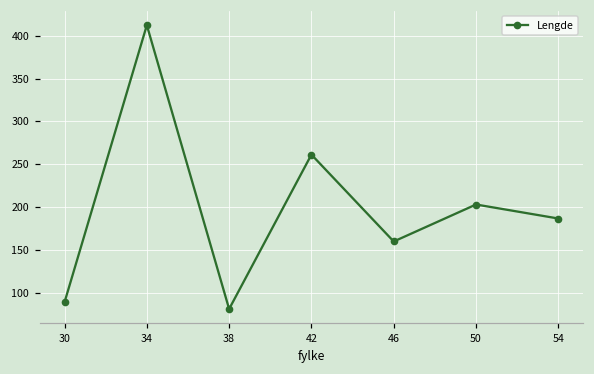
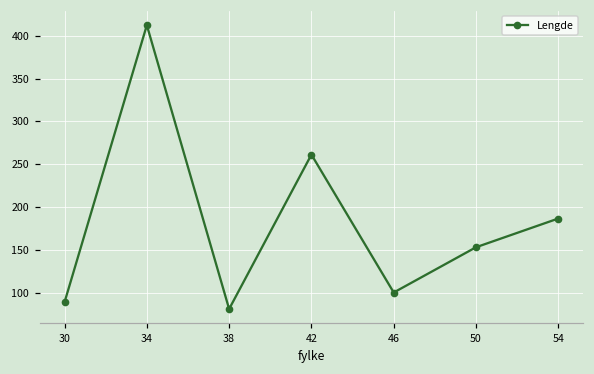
  {
    "30": 90,
    "34": 410,
    "38": 80,
    "42": 260,
-   "46": 160,
-   "50": 200,
+   "46": 100,
+   "50": 150,
    "54": 190
  }
